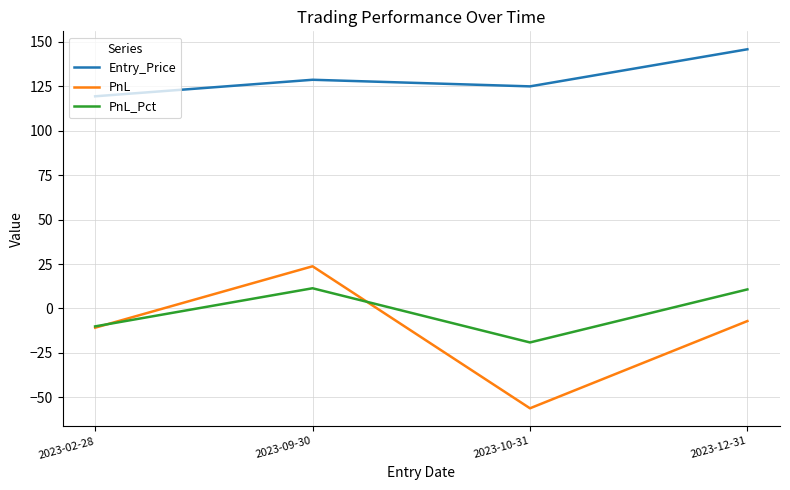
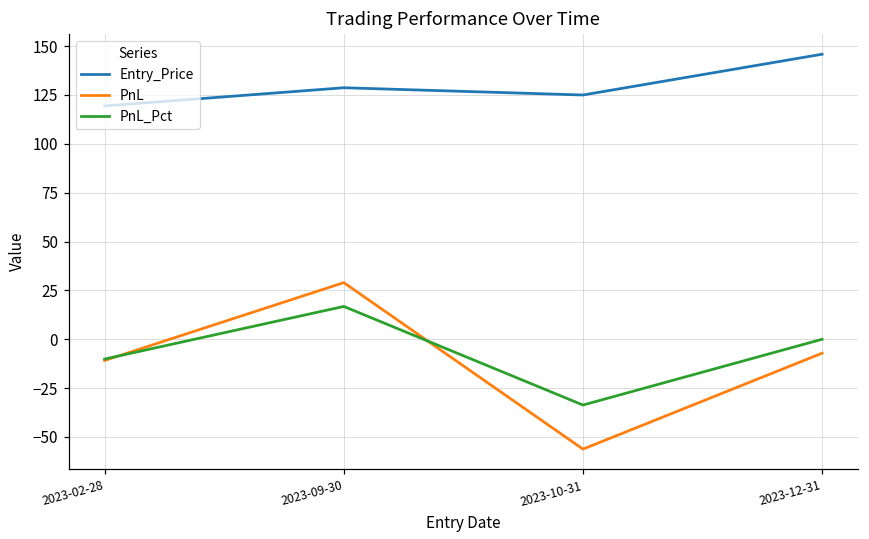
  {
    "Entry_Price": {
      "2023-09-30": 129,
      "2023-10-31": 125,
      "2023-12-31": 146
    },
    "PnL": {
-     "2023-09-30": 24,
+     "2023-09-30": 29,
      "2023-10-31": -56,
      "2023-12-31": -7
    },
    "PnL_Pct": {
-     "2023-09-30": 11,
-     "2023-10-31": -19,
-     "2023-12-31": 11
+     "2023-09-30": 17,
+     "2023-10-31": -34,
+     "2023-12-31": 0
    }
  }
